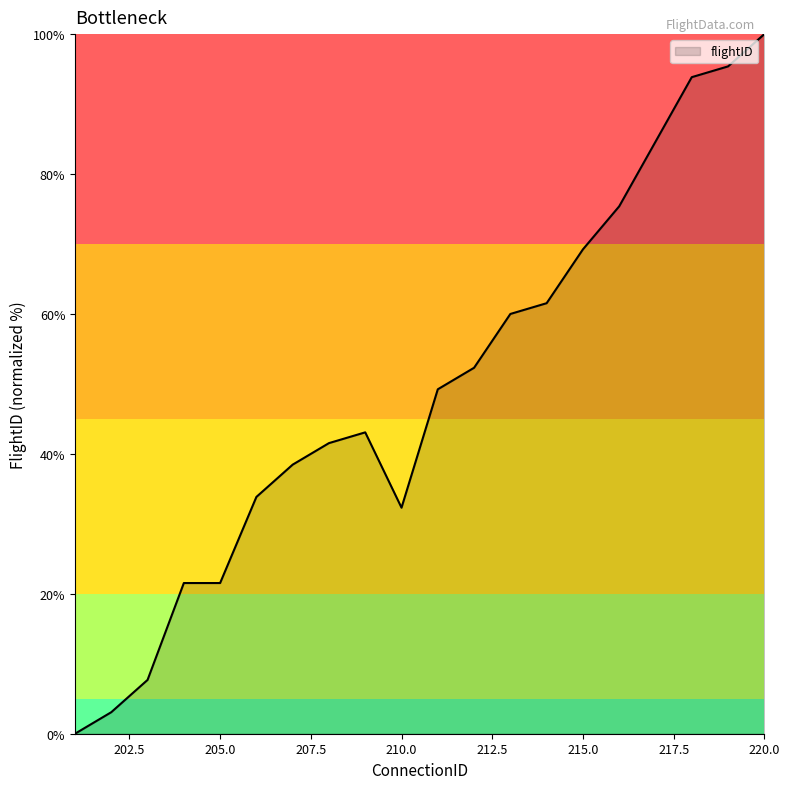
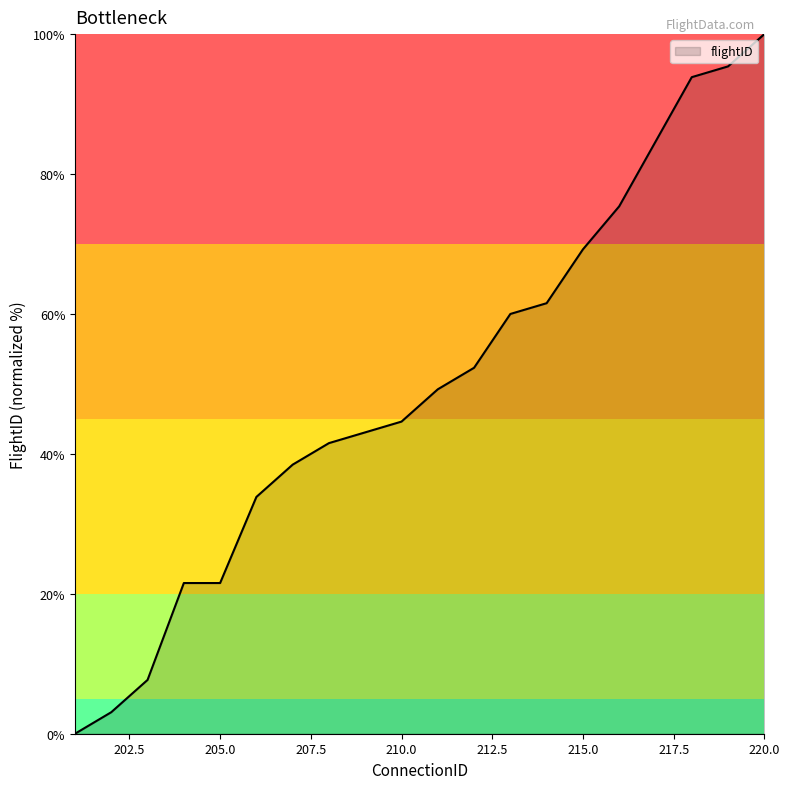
  {
    "205.0": "22%",
-   "210.0": "32%",
+   "210.0": "45%",
    "215.0": "69%",
    "220.0": "100%"
  }
